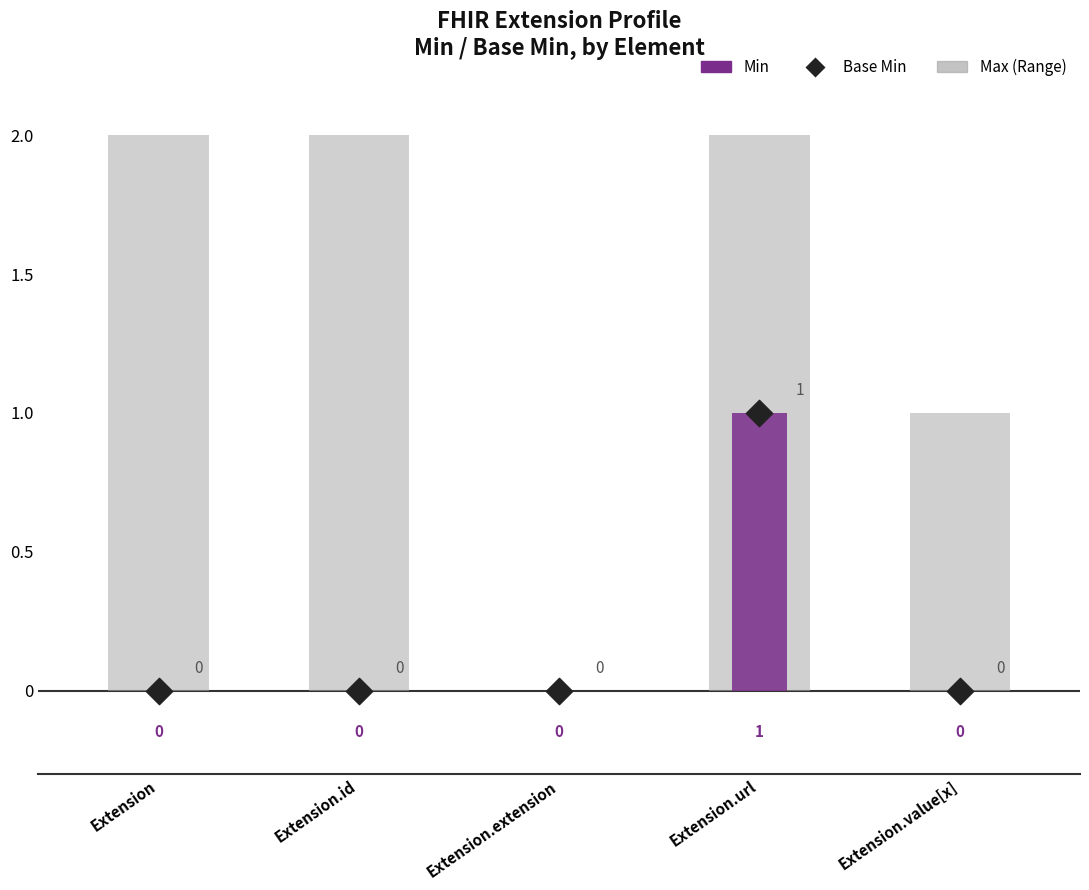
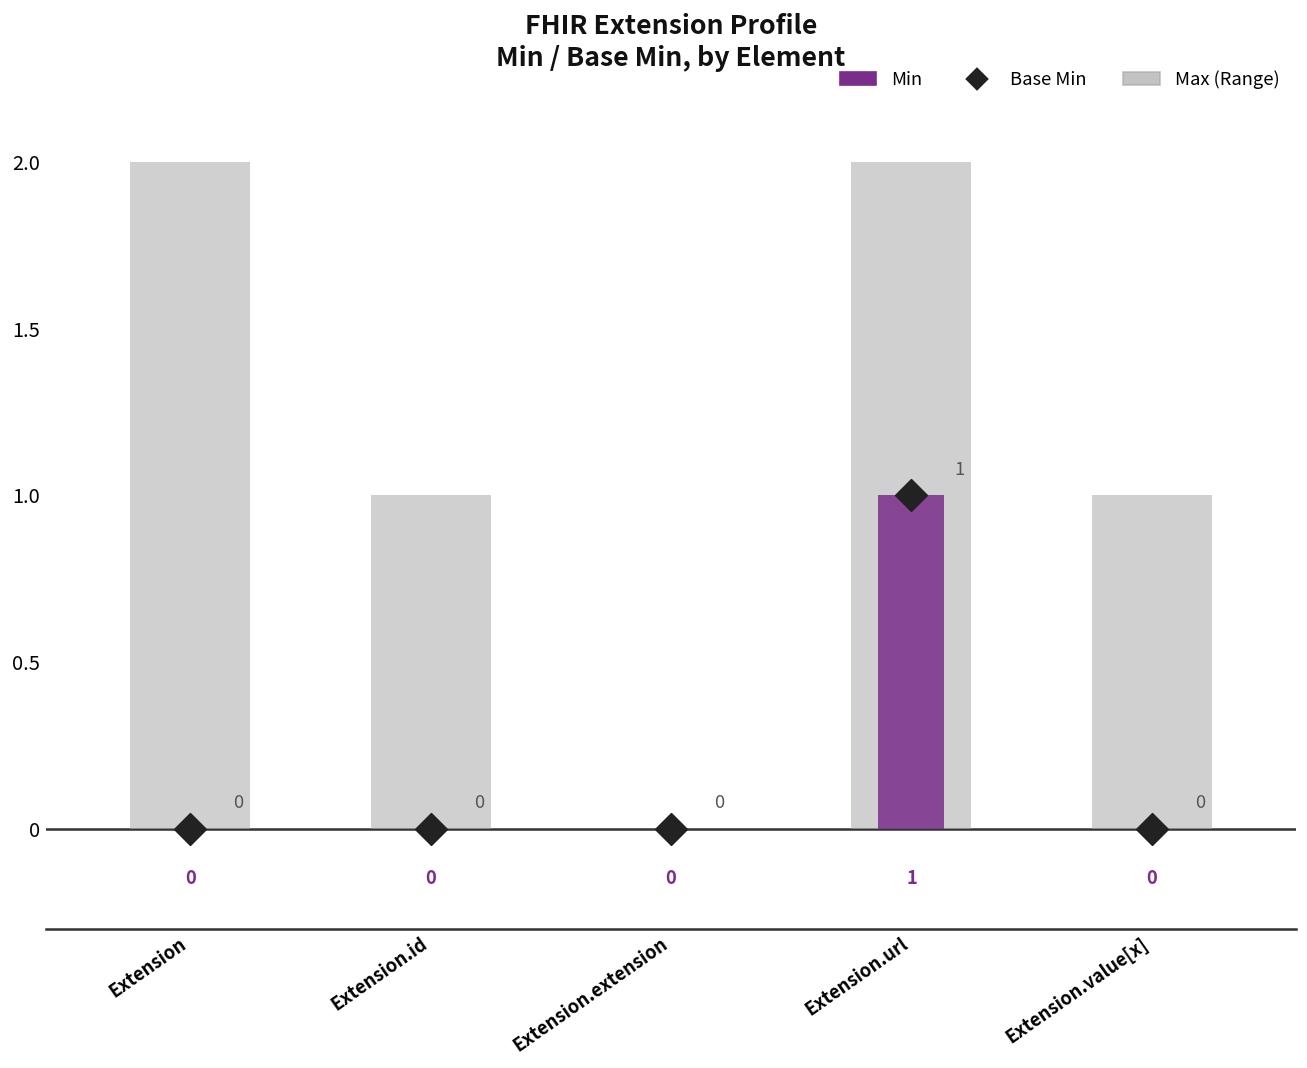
  {
    "Max (Range)": {
-     "Extension.id": 2,
+     "Extension.id": 1,
      "Extension.extension": 0
    }
  }
